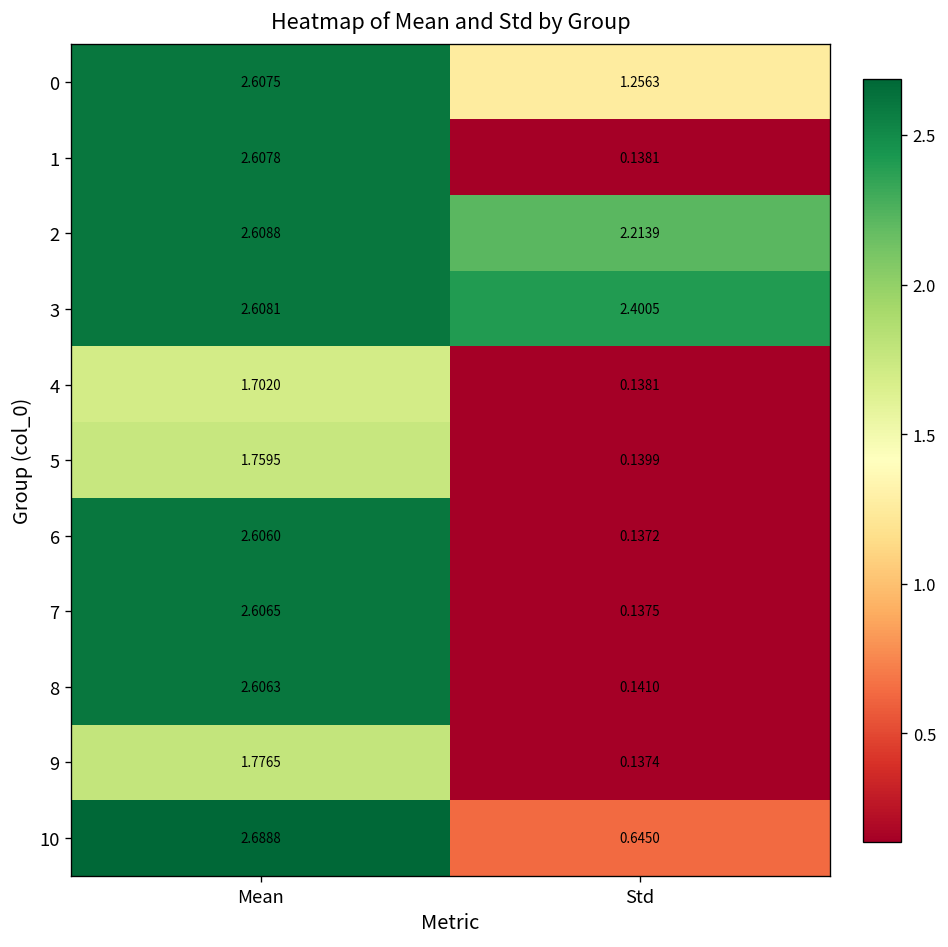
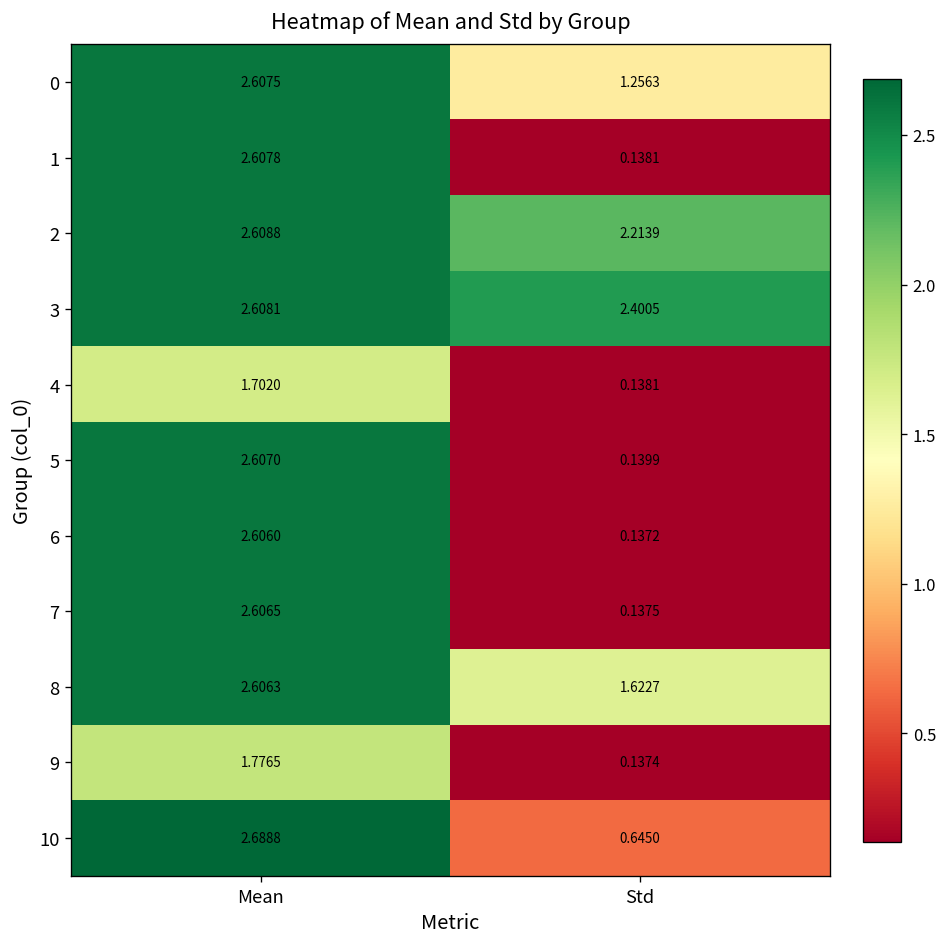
  {
    "0": {
      "Mean": 2.6075,
      "Std": 1.2563
    },
    "1": {
      "Mean": 2.6078,
      "Std": 0.1381
    },
    "2": {
      "Mean": 2.6088,
      "Std": 2.2139
    },
    "3": {
      "Mean": 2.6081,
      "Std": 2.4005
    },
    "4": {
      "Mean": 1.7020,
      "Std": 0.1381
    },
    "5": {
-     "Mean": 1.7595,
+     "Mean": 2.6070,
      "Std": 0.1399
    },
    "6": {
      "Mean": 2.6060,
      "Std": 0.1372
    },
    "7": {
      "Mean": 2.6065,
      "Std": 0.1375
    },
    "8": {
      "Mean": 2.6063,
-     "Std": 0.1410
+     "Std": 1.6227
    },
    "9": {
      "Mean": 1.7765,
      "Std": 0.1374
    },
    "10": {
      "Mean": 2.6888,
      "Std": 0.6450
    }
  }
